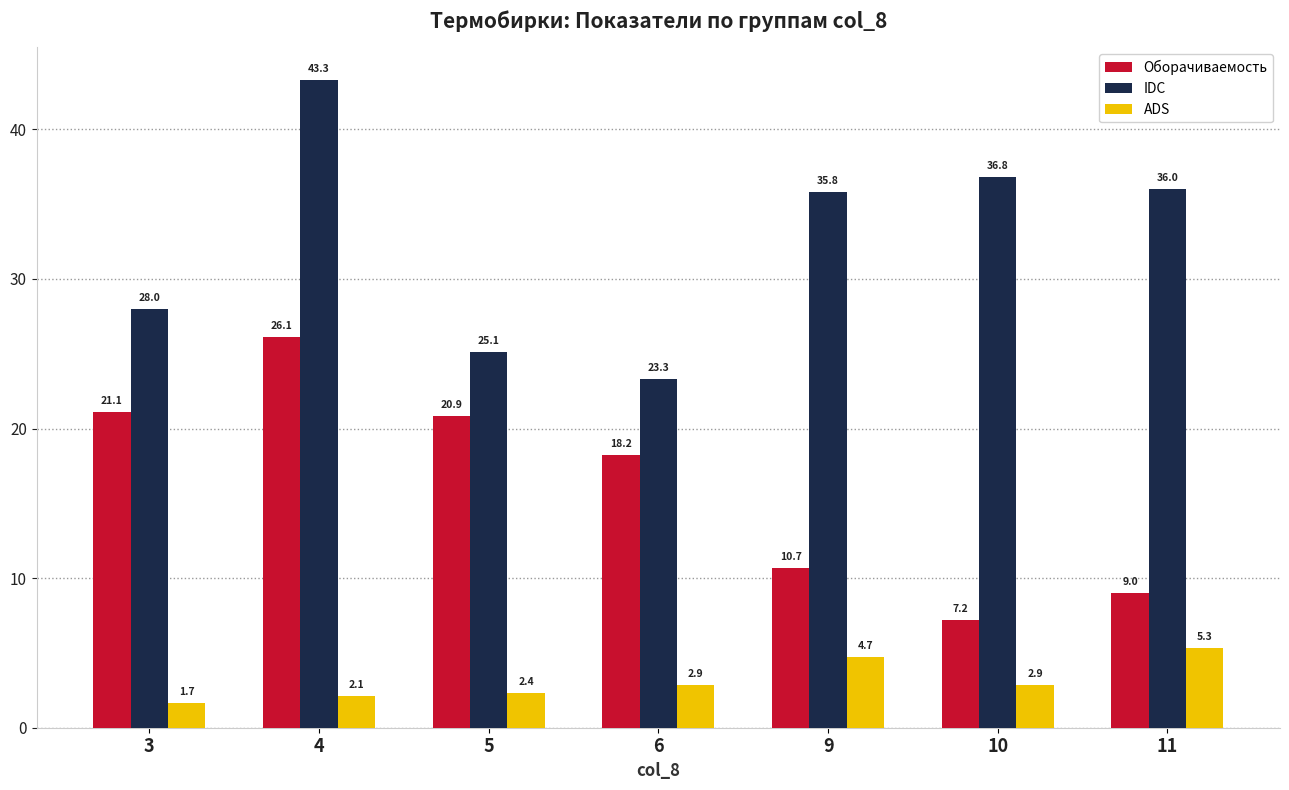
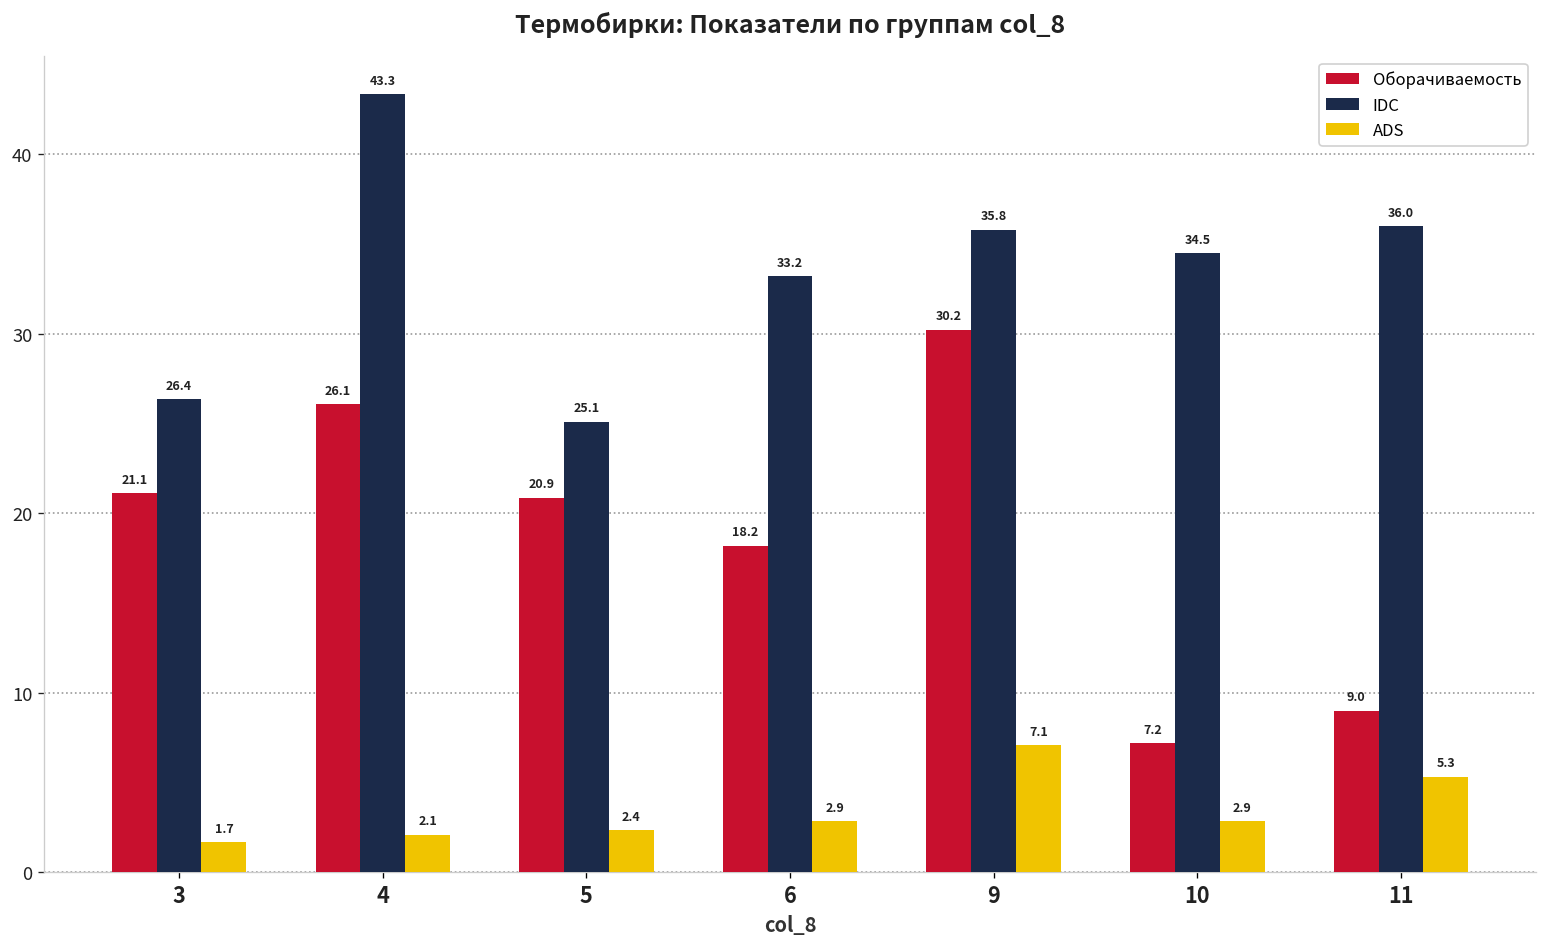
  {
    "Оборачиваемость": {
      "3": 21.1,
      "4": 26.1,
      "5": 20.9,
      "6": 18.2,
-     "9": 10.7,
+     "9": 30.2,
      "10": 7.2,
      "11": 9.0
    },
    "IDC": {
-     "3": 28.0,
+     "3": 26.4,
      "4": 43.3,
      "5": 25.1,
-     "6": 23.3,
+     "6": 33.2,
      "9": 35.8,
-     "10": 36.8,
+     "10": 34.5,
      "11": 36.0
    },
    "ADS": {
      "3": 1.7,
      "4": 2.1,
      "5": 2.4,
      "6": 2.9,
-     "9": 4.7,
+     "9": 7.1,
      "10": 2.9,
      "11": 5.3
    }
  }
